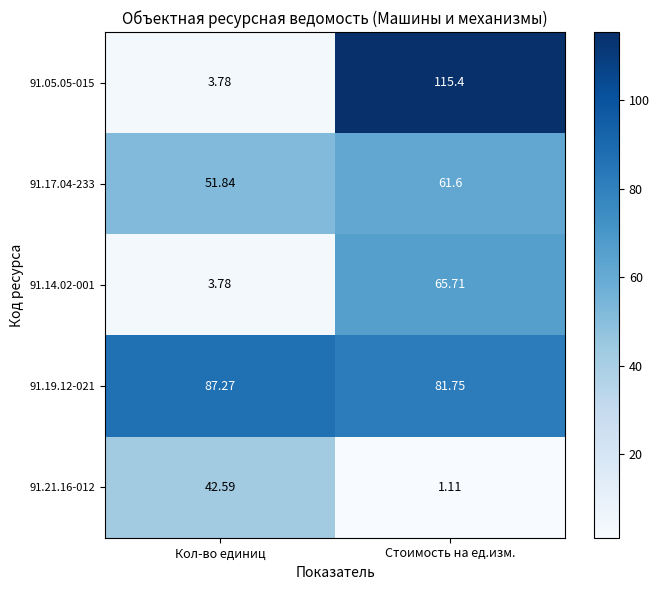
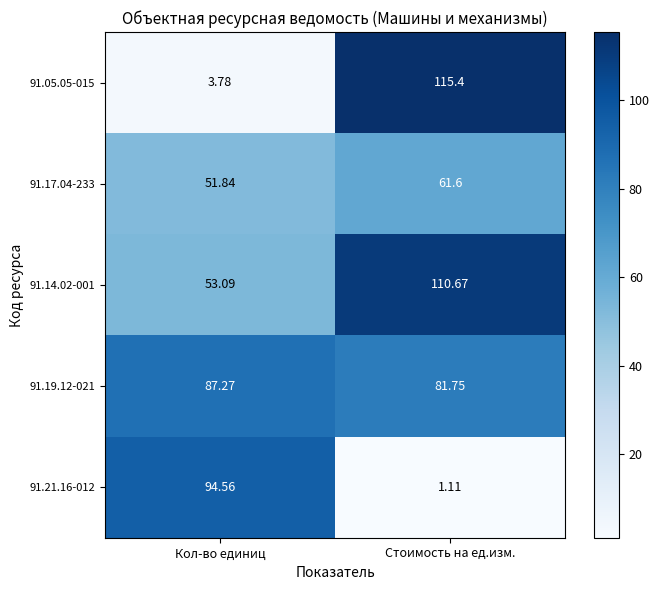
  {
    "91.05.05-015": {
      "Кол-во единиц": 3.78,
      "Стоимость на ед.изм.": 115.4
    },
    "91.17.04-233": {
      "Кол-во единиц": 51.84,
      "Стоимость на ед.изм.": 61.6
    },
    "91.14.02-001": {
-     "Кол-во единиц": 3.78,
-     "Стоимость на ед.изм.": 65.71
+     "Кол-во единиц": 53.09,
+     "Стоимость на ед.изм.": 110.67
    },
    "91.19.12-021": {
      "Кол-во единиц": 87.27,
      "Стоимость на ед.изм.": 81.75
    },
    "91.21.16-012": {
-     "Кол-во единиц": 42.59,
+     "Кол-во единиц": 94.56,
      "Стоимость на ед.изм.": 1.11
    }
  }
